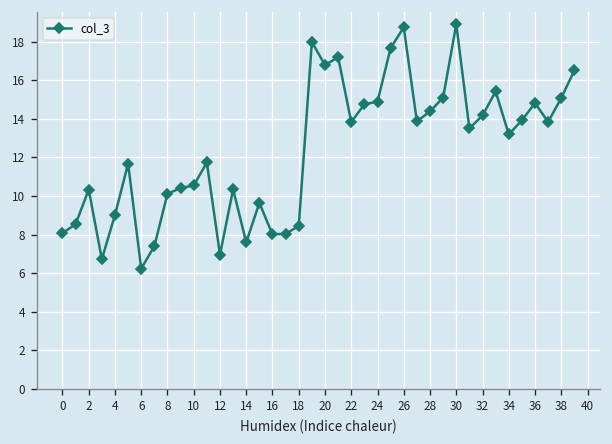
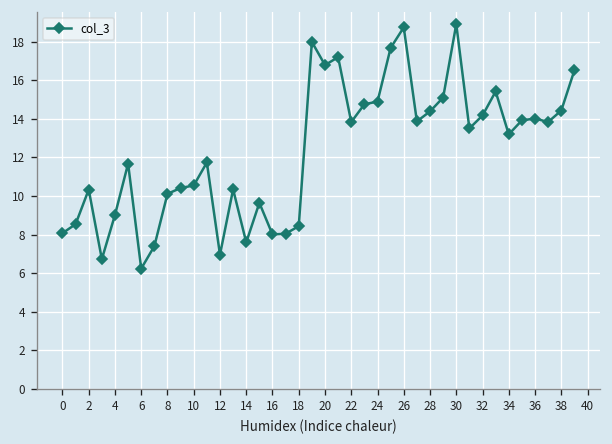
  {
    "0": 8.1,
    "2": 10.3,
    "4": 9.0,
    "6": 6.2,
    "8": 10.1,
    "10": 10.5,
    "12": 7.0,
    "14": 7.6,
    "16": 8.0,
    "18": 8.4,
    "20": 16.8,
    "22": 13.8,
    "24": 14.9,
    "26": 18.8,
    "28": 14.4,
    "30": 18.9,
    "32": 14.2,
    "34": 13.2,
-   "36": 14.8,
-   "38": 15.1
+   "36": 14.0,
+   "38": 14.4
  }
